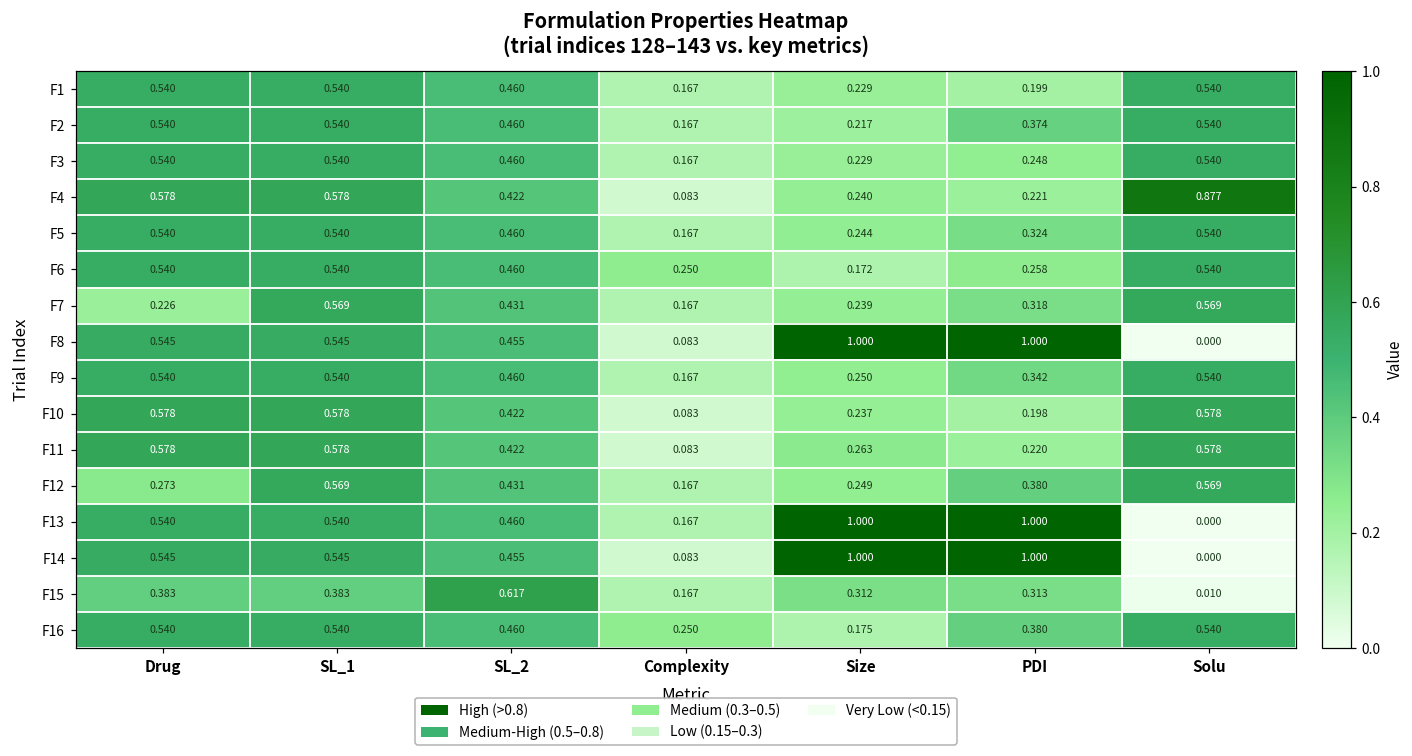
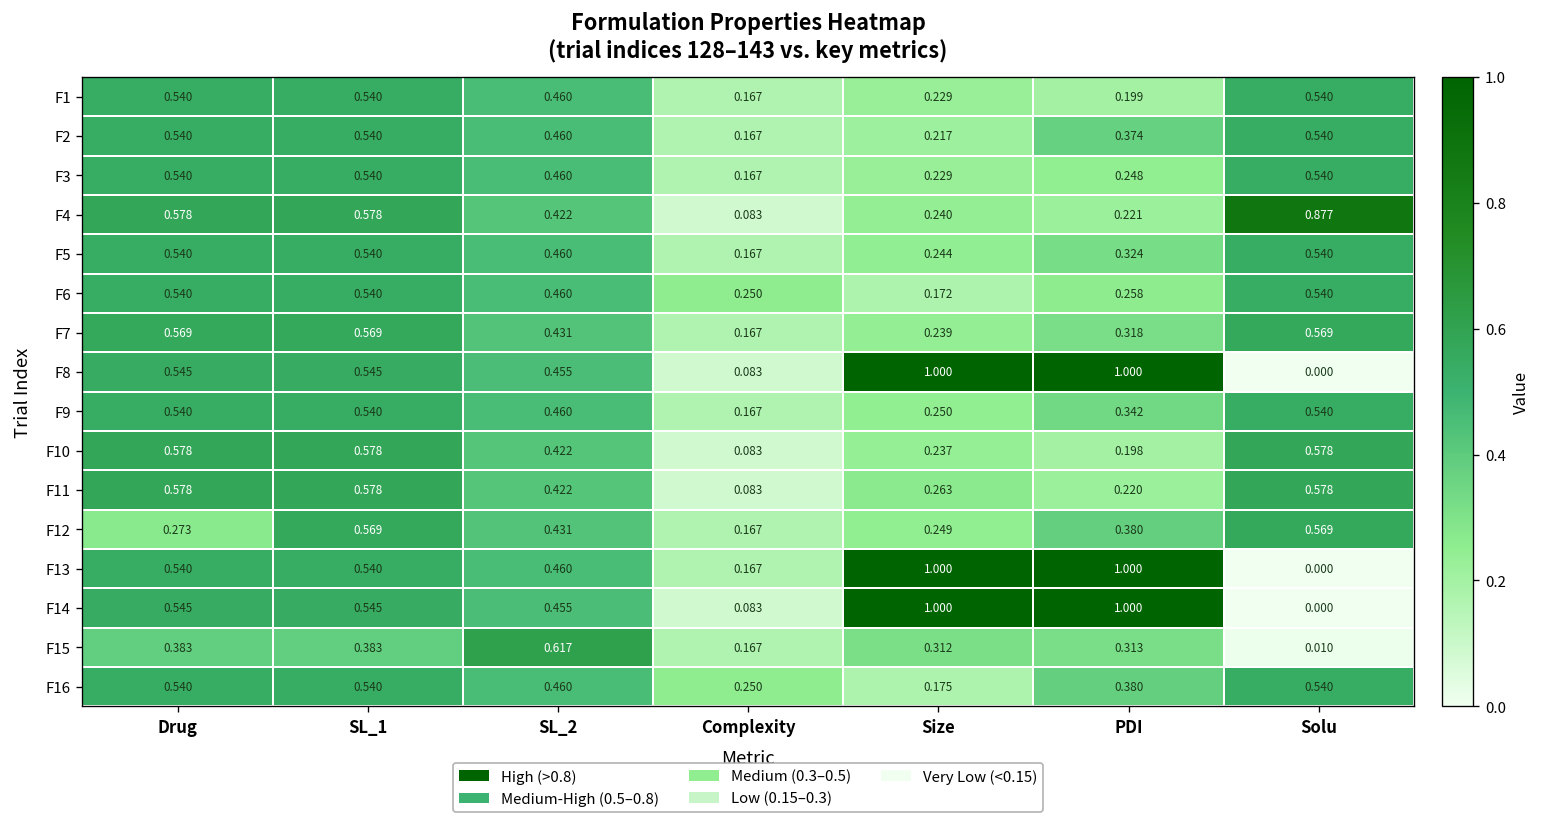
  {
    "F1": {
      "Drug": 0.540,
      "SL_1": 0.540,
      "SL_2": 0.460,
      "Complexity": 0.167,
      "Size": 0.229,
      "PDI": 0.199,
      "Solu": 0.540
    },
    "F2": {
      "Drug": 0.540,
      "SL_1": 0.540,
      "SL_2": 0.460,
      "Complexity": 0.167,
      "Size": 0.217,
      "PDI": 0.374,
      "Solu": 0.540
    },
    "F3": {
      "Drug": 0.540,
      "SL_1": 0.540,
      "SL_2": 0.460,
      "Complexity": 0.167,
      "Size": 0.229,
      "PDI": 0.248,
      "Solu": 0.540
    },
    "F4": {
      "Drug": 0.578,
      "SL_1": 0.578,
      "SL_2": 0.422,
      "Complexity": 0.083,
      "Size": 0.240,
      "PDI": 0.221,
      "Solu": 0.877
    },
    "F5": {
      "Drug": 0.540,
      "SL_1": 0.540,
      "SL_2": 0.460,
      "Complexity": 0.167,
      "Size": 0.244,
      "PDI": 0.324,
      "Solu": 0.540
    },
    "F6": {
      "Drug": 0.540,
      "SL_1": 0.540,
      "SL_2": 0.460,
      "Complexity": 0.250,
      "Size": 0.172,
      "PDI": 0.258,
      "Solu": 0.540
    },
    "F7": {
-     "Drug": 0.226,
+     "Drug": 0.569,
      "SL_1": 0.569,
      "SL_2": 0.431,
      "Complexity": 0.167,
      "Size": 0.239,
      "PDI": 0.318,
      "Solu": 0.569
    },
    "F8": {
      "Drug": 0.545,
      "SL_1": 0.545,
      "SL_2": 0.455,
      "Complexity": 0.083,
      "Size": 1.000,
      "PDI": 1.000,
      "Solu": 0.000
    },
    "F9": {
      "Drug": 0.540,
      "SL_1": 0.540,
      "SL_2": 0.460,
      "Complexity": 0.167,
      "Size": 0.250,
      "PDI": 0.342,
      "Solu": 0.540
    },
    "F10": {
      "Drug": 0.578,
      "SL_1": 0.578,
      "SL_2": 0.422,
      "Complexity": 0.083,
      "Size": 0.237,
      "PDI": 0.198,
      "Solu": 0.578
    },
    "F11": {
      "Drug": 0.578,
      "SL_1": 0.578,
      "SL_2": 0.422,
      "Complexity": 0.083,
      "Size": 0.263,
      "PDI": 0.220,
      "Solu": 0.578
    },
    "F12": {
      "Drug": 0.273,
      "SL_1": 0.569,
      "SL_2": 0.431,
      "Complexity": 0.167,
      "Size": 0.249,
      "PDI": 0.380,
      "Solu": 0.569
    },
    "F13": {
      "Drug": 0.540,
      "SL_1": 0.540,
      "SL_2": 0.460,
      "Complexity": 0.167,
      "Size": 1.000,
      "PDI": 1.000,
      "Solu": 0.000
    },
    "F14": {
      "Drug": 0.545,
      "SL_1": 0.545,
      "SL_2": 0.455,
      "Complexity": 0.083,
      "Size": 1.000,
      "PDI": 1.000,
      "Solu": 0.000
    },
    "F15": {
      "Drug": 0.383,
      "SL_1": 0.383,
      "SL_2": 0.617,
      "Complexity": 0.167,
      "Size": 0.312,
      "PDI": 0.313,
      "Solu": 0.010
    },
    "F16": {
      "Drug": 0.540,
      "SL_1": 0.540,
      "SL_2": 0.460,
      "Complexity": 0.250,
      "Size": 0.175,
      "PDI": 0.380,
      "Solu": 0.540
    }
  }
